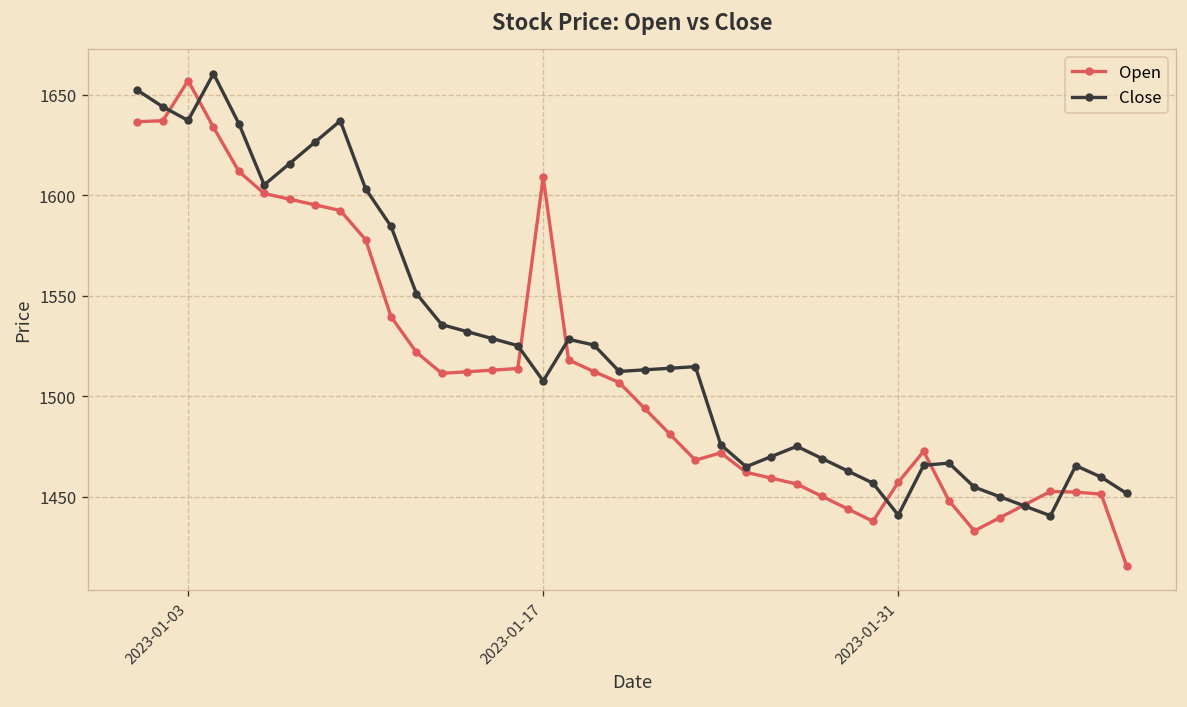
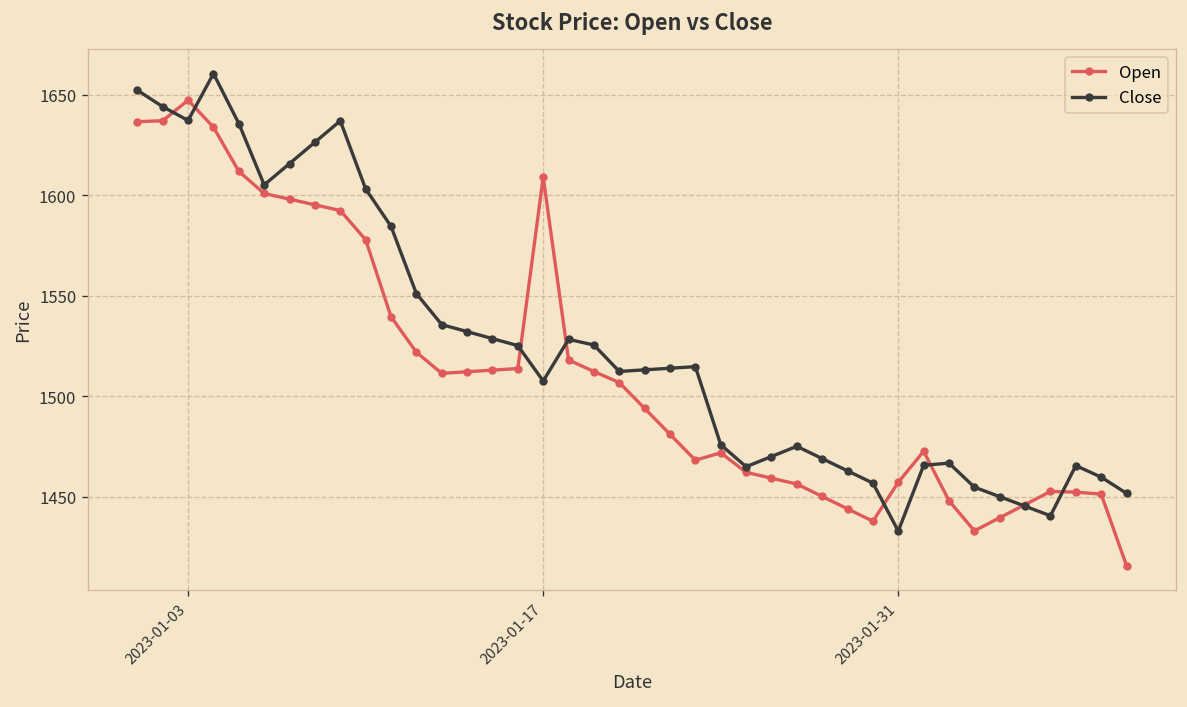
  {
    "Open": {
-     "2023-01-03": 1657,
+     "2023-01-03": 1647,
      "2023-01-17": 1609,
      "2023-01-31": 1457
    },
    "Close": {
      "2023-01-03": 1637,
      "2023-01-17": 1508,
-     "2023-01-31": 1441
+     "2023-01-31": 1433
    }
  }
